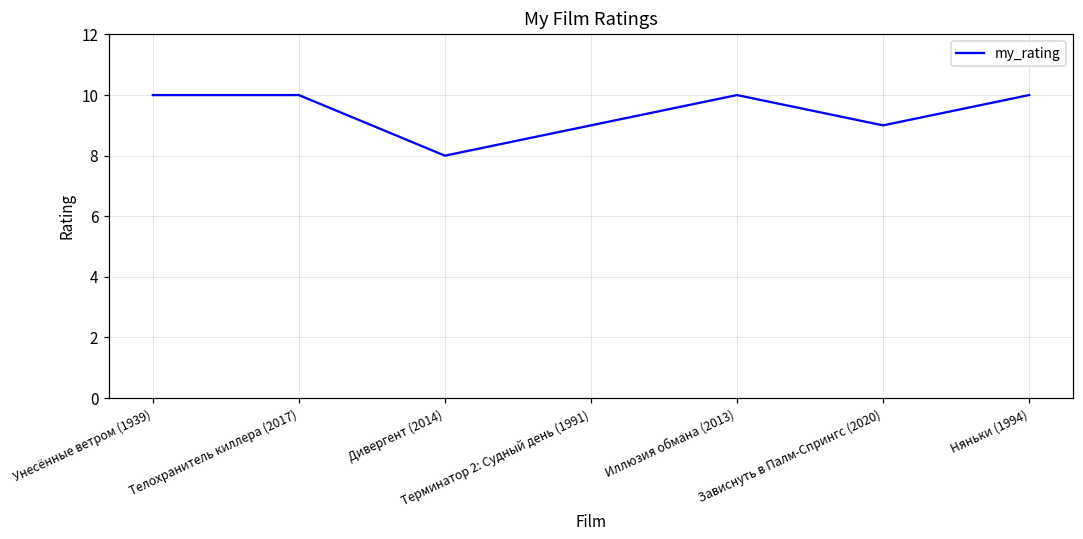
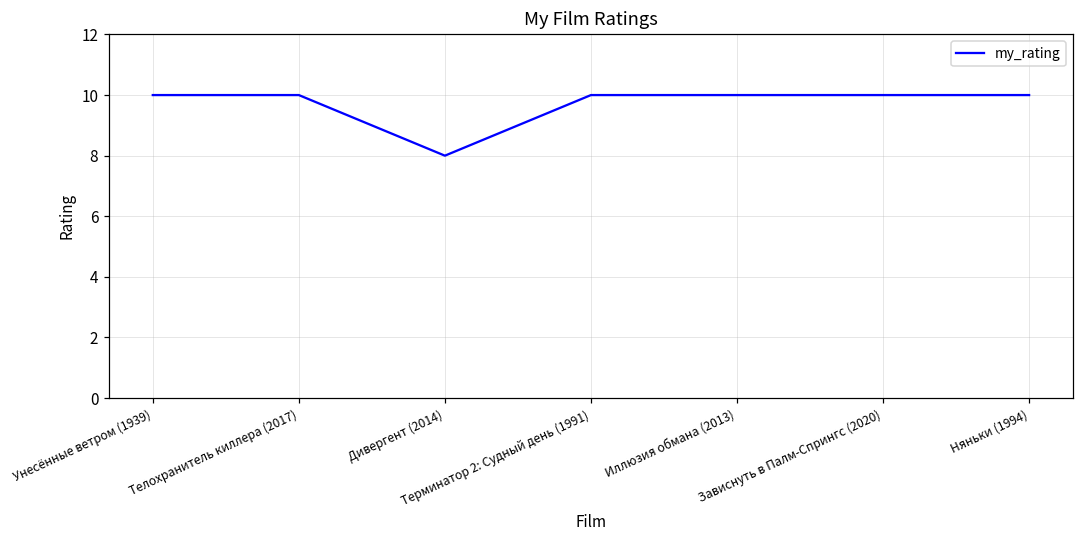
  {
    "Унесённые ветром (1939)": 10,
    "Телохранитель киллера (2017)": 10,
    "Дивергент (2014)": 8,
-   "Терминатор 2: Судный день (1991)": 9,
+   "Терминатор 2: Судный день (1991)": 10,
    "Иллюзия обмана (2013)": 10,
-   "Зависнуть в Палм-Спрингс (2020)": 9,
+   "Зависнуть в Палм-Спрингс (2020)": 10,
    "Няньки (1994)": 10
  }
